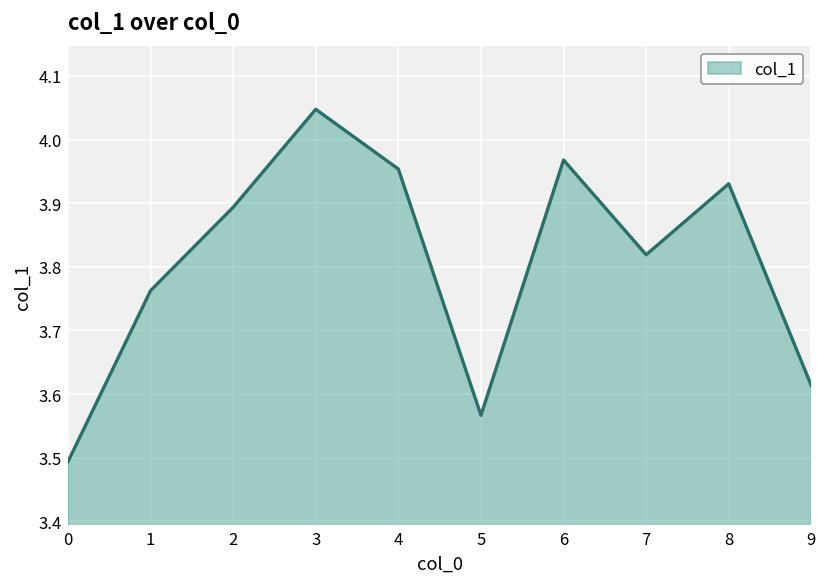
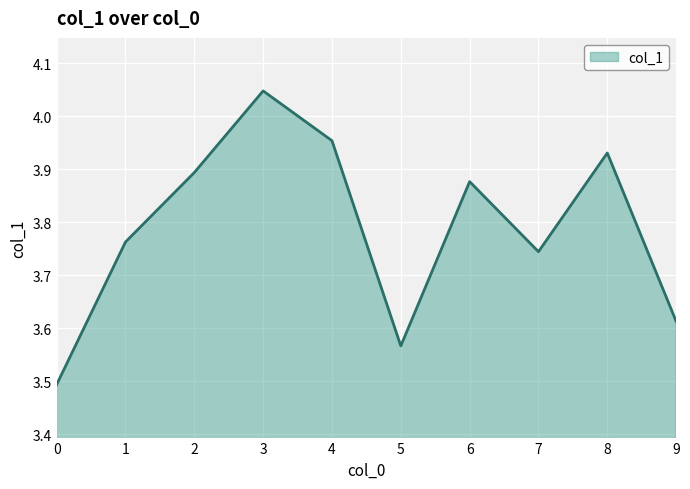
  {
    "0": 3.49,
    "1": 3.76,
    "2": 3.89,
    "3": 4.05,
    "4": 3.95,
    "5": 3.57,
-   "6": 3.97,
-   "7": 3.82,
+   "6": 3.88,
+   "7": 3.74,
    "8": 3.93,
    "9": 3.61
  }
